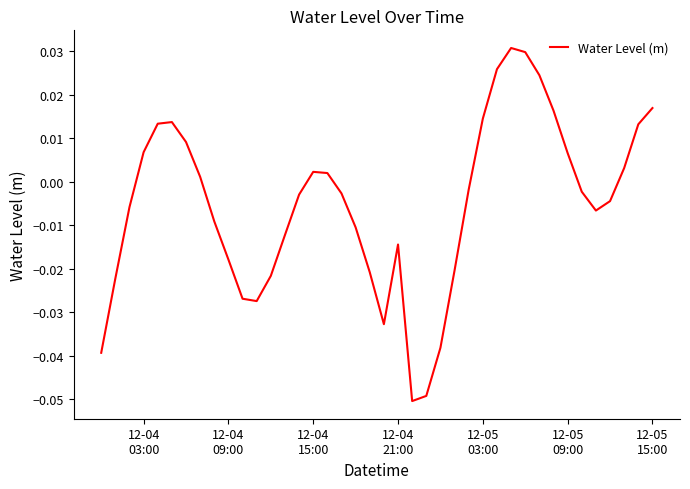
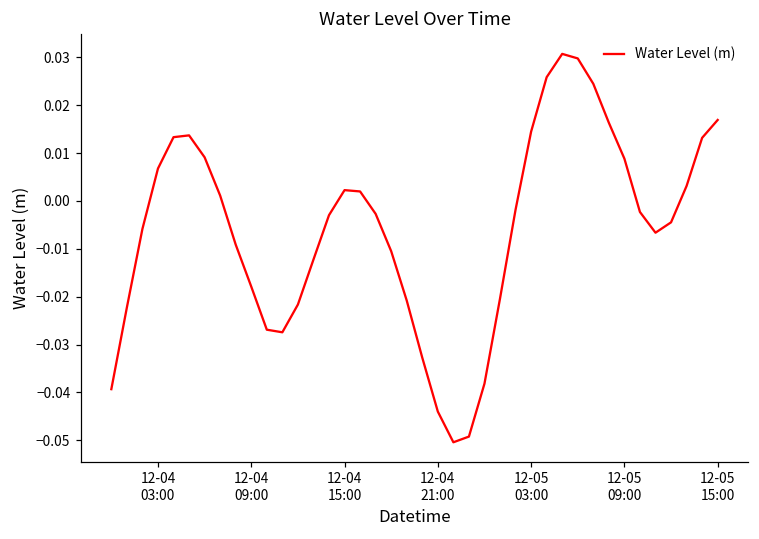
  {
    "12-04 03:00": 0.007,
    "12-04 09:00": -0.018,
    "12-04 15:00": 0.002,
-   "12-04 21:00": -0.014,
+   "12-04 21:00": -0.044,
    "12-05 03:00": 0.014,
-   "12-05 09:00": 0.007,
+   "12-05 09:00": 0.009,
    "12-05 15:00": 0.017
  }
